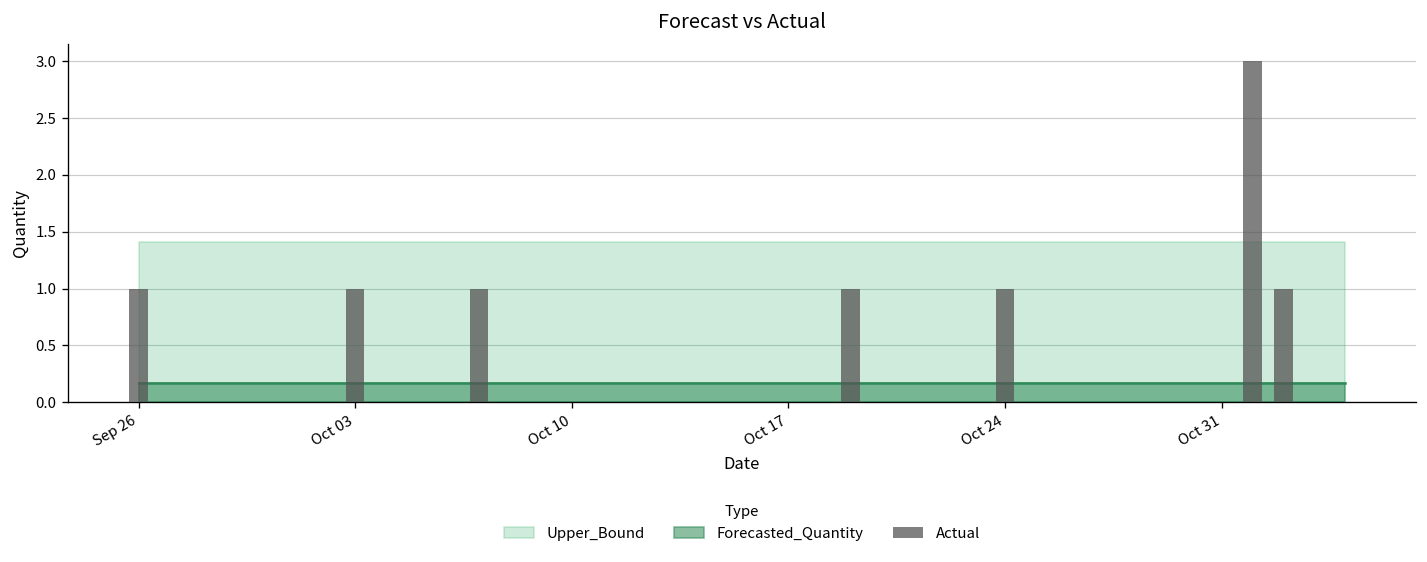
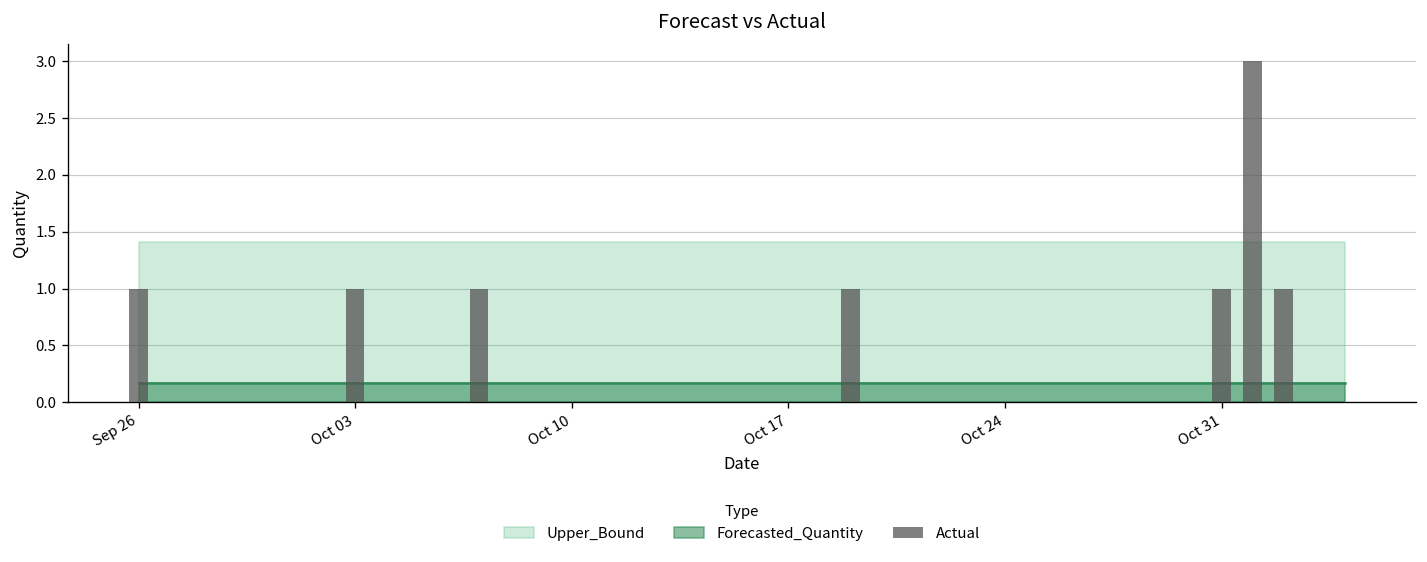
  {
    "Actual": {
      "Sep 26": 1,
      "Oct 03": 1,
      "Oct 10": 0,
      "Oct 17": 0,
-     "Oct 24": 1,
-     "Oct 31": 0
+     "Oct 24": 0,
+     "Oct 31": 1
    }
  }
